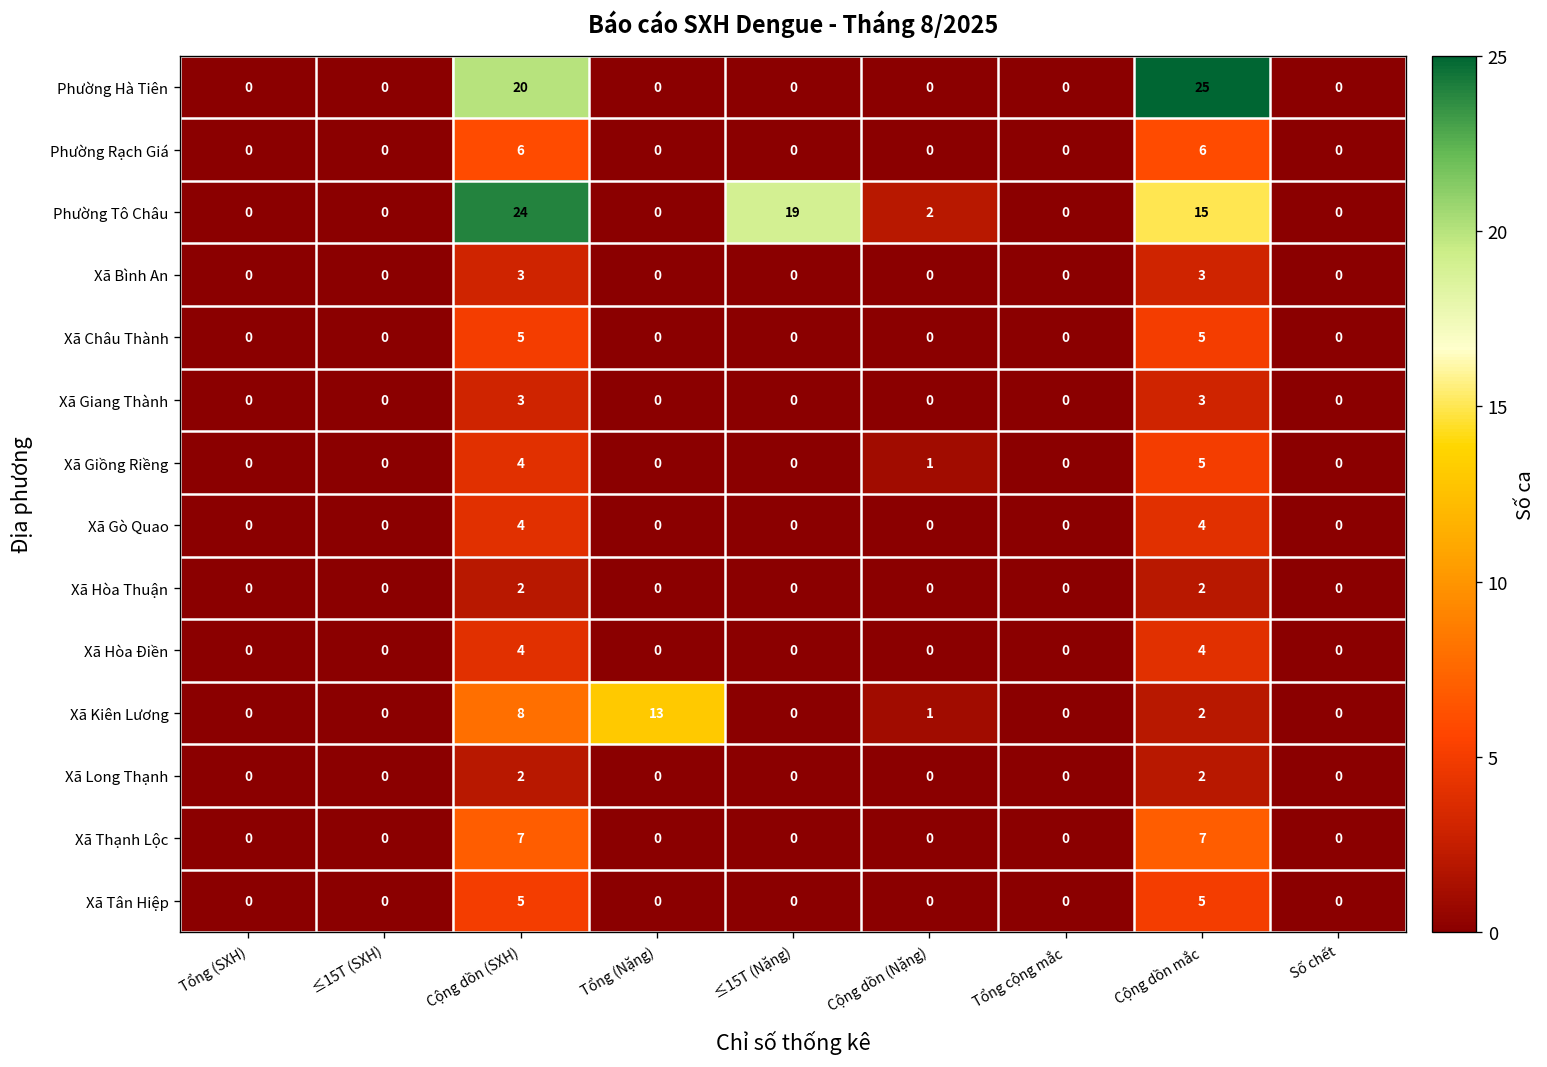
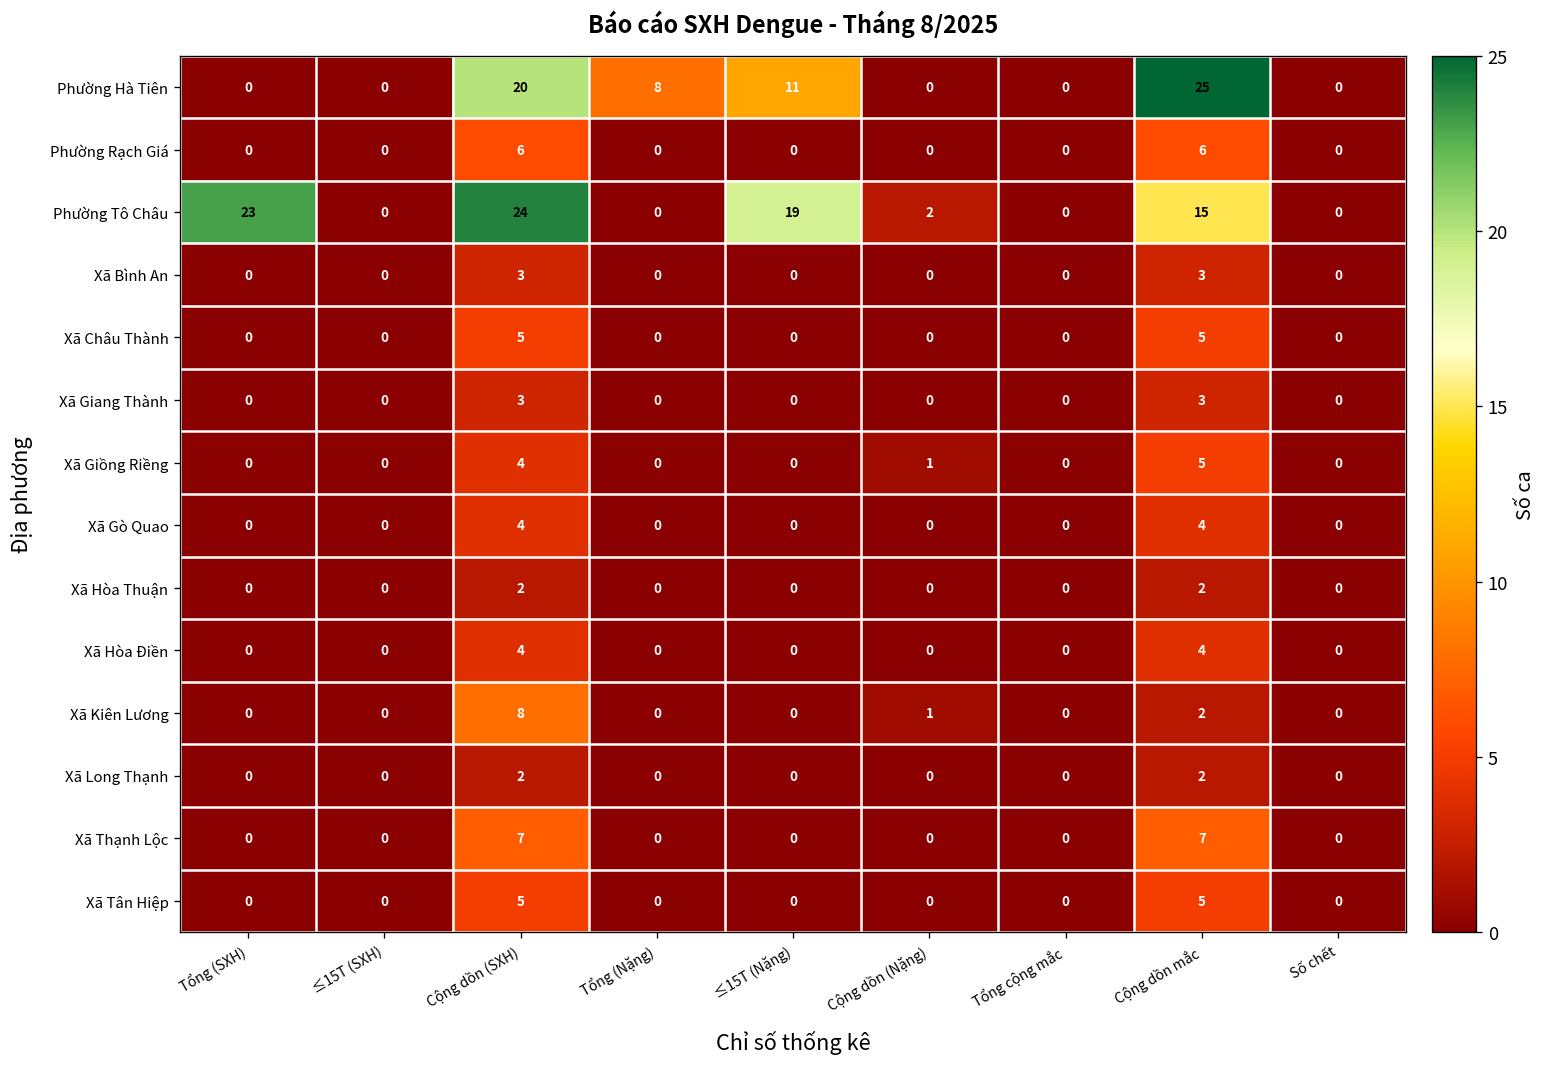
  {
    "Phường Hà Tiên": {
      "Tổng (SXH)": 0,
      "≤15T (SXH)": 0,
      "Cộng dồn (SXH)": 20,
-     "Tổng (Nặng)": 0,
-     "≤15T (Nặng)": 0,
+     "Tổng (Nặng)": 8,
+     "≤15T (Nặng)": 11,
      "Cộng dồn (Nặng)": 0,
      "Tổng cộng mắc": 0,
      "Cộng dồn mắc": 25,
      "Số chết": 0
    },
    "Phường Rạch Giá": {
      "Tổng (SXH)": 0,
      "≤15T (SXH)": 0,
      "Cộng dồn (SXH)": 6,
      "Tổng (Nặng)": 0,
      "≤15T (Nặng)": 0,
      "Cộng dồn (Nặng)": 0,
      "Tổng cộng mắc": 0,
      "Cộng dồn mắc": 6,
      "Số chết": 0
    },
    "Phường Tô Châu": {
-     "Tổng (SXH)": 0,
+     "Tổng (SXH)": 23,
      "≤15T (SXH)": 0,
      "Cộng dồn (SXH)": 24,
      "Tổng (Nặng)": 0,
      "≤15T (Nặng)": 19,
      "Cộng dồn (Nặng)": 2,
      "Tổng cộng mắc": 0,
      "Cộng dồn mắc": 15,
      "Số chết": 0
    },
    "Xã Bình An": {
      "Tổng (SXH)": 0,
      "≤15T (SXH)": 0,
      "Cộng dồn (SXH)": 3,
      "Tổng (Nặng)": 0,
      "≤15T (Nặng)": 0,
      "Cộng dồn (Nặng)": 0,
      "Tổng cộng mắc": 0,
      "Cộng dồn mắc": 3,
      "Số chết": 0
    },
    "Xã Châu Thành": {
      "Tổng (SXH)": 0,
      "≤15T (SXH)": 0,
      "Cộng dồn (SXH)": 5,
      "Tổng (Nặng)": 0,
      "≤15T (Nặng)": 0,
      "Cộng dồn (Nặng)": 0,
      "Tổng cộng mắc": 0,
      "Cộng dồn mắc": 5,
      "Số chết": 0
    },
    "Xã Giang Thành": {
      "Tổng (SXH)": 0,
      "≤15T (SXH)": 0,
      "Cộng dồn (SXH)": 3,
      "Tổng (Nặng)": 0,
      "≤15T (Nặng)": 0,
      "Cộng dồn (Nặng)": 0,
      "Tổng cộng mắc": 0,
      "Cộng dồn mắc": 3,
      "Số chết": 0
    },
    "Xã Giồng Riềng": {
      "Tổng (SXH)": 0,
      "≤15T (SXH)": 0,
      "Cộng dồn (SXH)": 4,
      "Tổng (Nặng)": 0,
      "≤15T (Nặng)": 0,
      "Cộng dồn (Nặng)": 1,
      "Tổng cộng mắc": 0,
      "Cộng dồn mắc": 5,
      "Số chết": 0
    },
    "Xã Gò Quao": {
      "Tổng (SXH)": 0,
      "≤15T (SXH)": 0,
      "Cộng dồn (SXH)": 4,
      "Tổng (Nặng)": 0,
      "≤15T (Nặng)": 0,
      "Cộng dồn (Nặng)": 0,
      "Tổng cộng mắc": 0,
      "Cộng dồn mắc": 4,
      "Số chết": 0
    },
    "Xã Hòa Thuận": {
      "Tổng (SXH)": 0,
      "≤15T (SXH)": 0,
      "Cộng dồn (SXH)": 2,
      "Tổng (Nặng)": 0,
      "≤15T (Nặng)": 0,
      "Cộng dồn (Nặng)": 0,
      "Tổng cộng mắc": 0,
      "Cộng dồn mắc": 2,
      "Số chết": 0
    },
    "Xã Hòa Điền": {
      "Tổng (SXH)": 0,
      "≤15T (SXH)": 0,
      "Cộng dồn (SXH)": 4,
      "Tổng (Nặng)": 0,
      "≤15T (Nặng)": 0,
      "Cộng dồn (Nặng)": 0,
      "Tổng cộng mắc": 0,
      "Cộng dồn mắc": 4,
      "Số chết": 0
    },
    "Xã Kiên Lương": {
      "Tổng (SXH)": 0,
      "≤15T (SXH)": 0,
      "Cộng dồn (SXH)": 8,
-     "Tổng (Nặng)": 13,
+     "Tổng (Nặng)": 0,
      "≤15T (Nặng)": 0,
      "Cộng dồn (Nặng)": 1,
      "Tổng cộng mắc": 0,
      "Cộng dồn mắc": 2,
      "Số chết": 0
    },
    "Xã Long Thạnh": {
      "Tổng (SXH)": 0,
      "≤15T (SXH)": 0,
      "Cộng dồn (SXH)": 2,
      "Tổng (Nặng)": 0,
      "≤15T (Nặng)": 0,
      "Cộng dồn (Nặng)": 0,
      "Tổng cộng mắc": 0,
      "Cộng dồn mắc": 2,
      "Số chết": 0
    },
    "Xã Thạnh Lộc": {
      "Tổng (SXH)": 0,
      "≤15T (SXH)": 0,
      "Cộng dồn (SXH)": 7,
      "Tổng (Nặng)": 0,
      "≤15T (Nặng)": 0,
      "Cộng dồn (Nặng)": 0,
      "Tổng cộng mắc": 0,
      "Cộng dồn mắc": 7,
      "Số chết": 0
    },
    "Xã Tân Hiệp": {
      "Tổng (SXH)": 0,
      "≤15T (SXH)": 0,
      "Cộng dồn (SXH)": 5,
      "Tổng (Nặng)": 0,
      "≤15T (Nặng)": 0,
      "Cộng dồn (Nặng)": 0,
      "Tổng cộng mắc": 0,
      "Cộng dồn mắc": 5,
      "Số chết": 0
    }
  }
